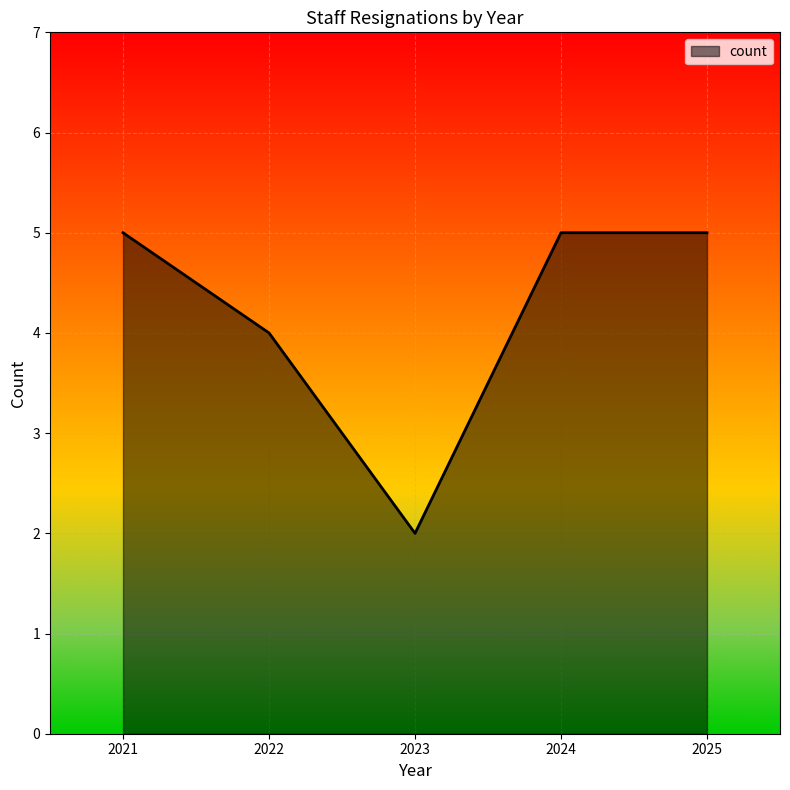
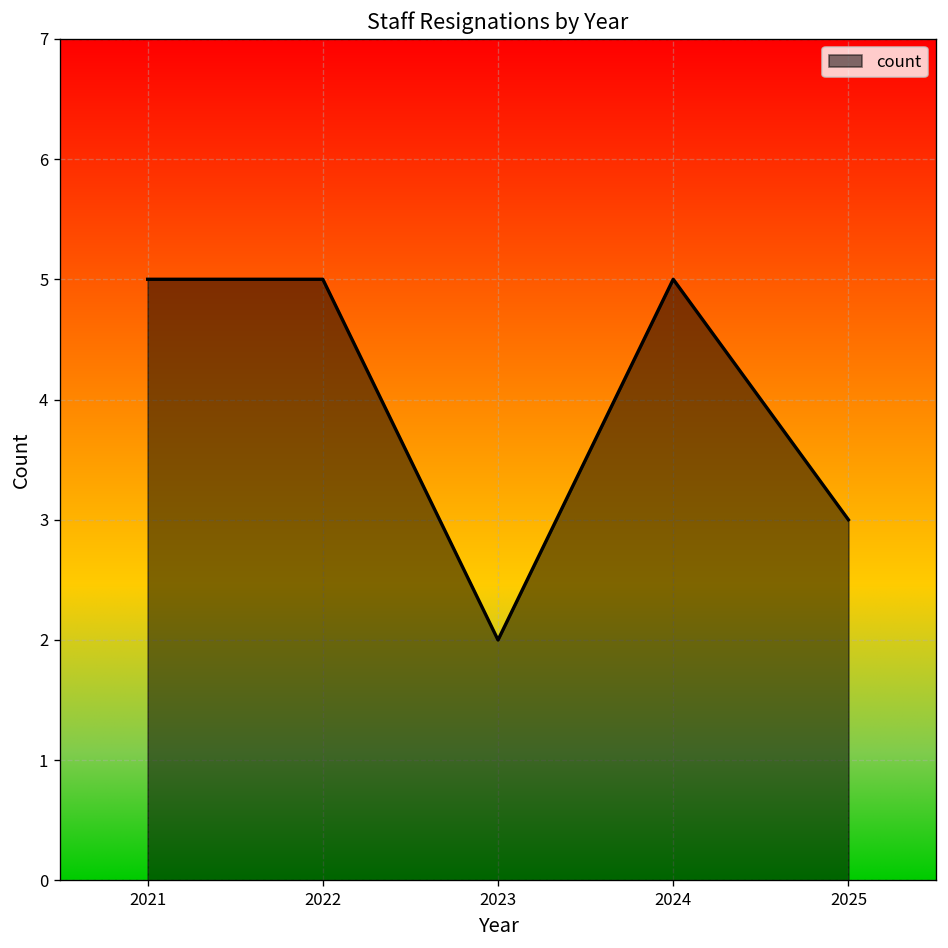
  {
    "2021": 5,
-   "2022": 4,
+   "2022": 5,
    "2023": 2,
    "2024": 5,
-   "2025": 5
+   "2025": 3
  }
